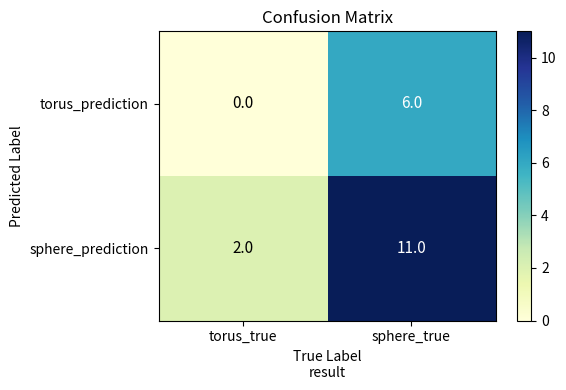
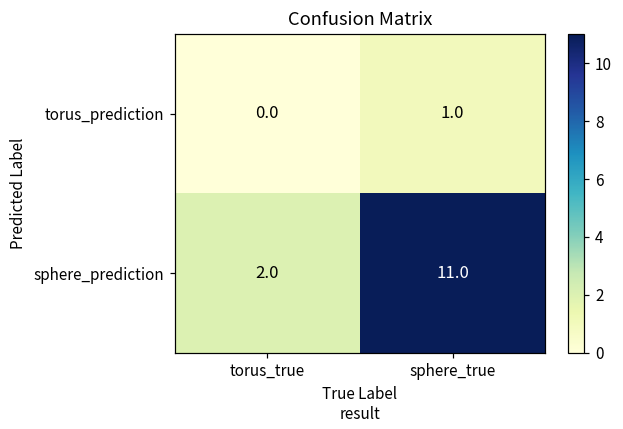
  {
    "torus_prediction": {
      "torus_true": 0.0,
-     "sphere_true": 6.0
+     "sphere_true": 1.0
    },
    "sphere_prediction": {
      "torus_true": 2.0,
      "sphere_true": 11.0
    }
  }
